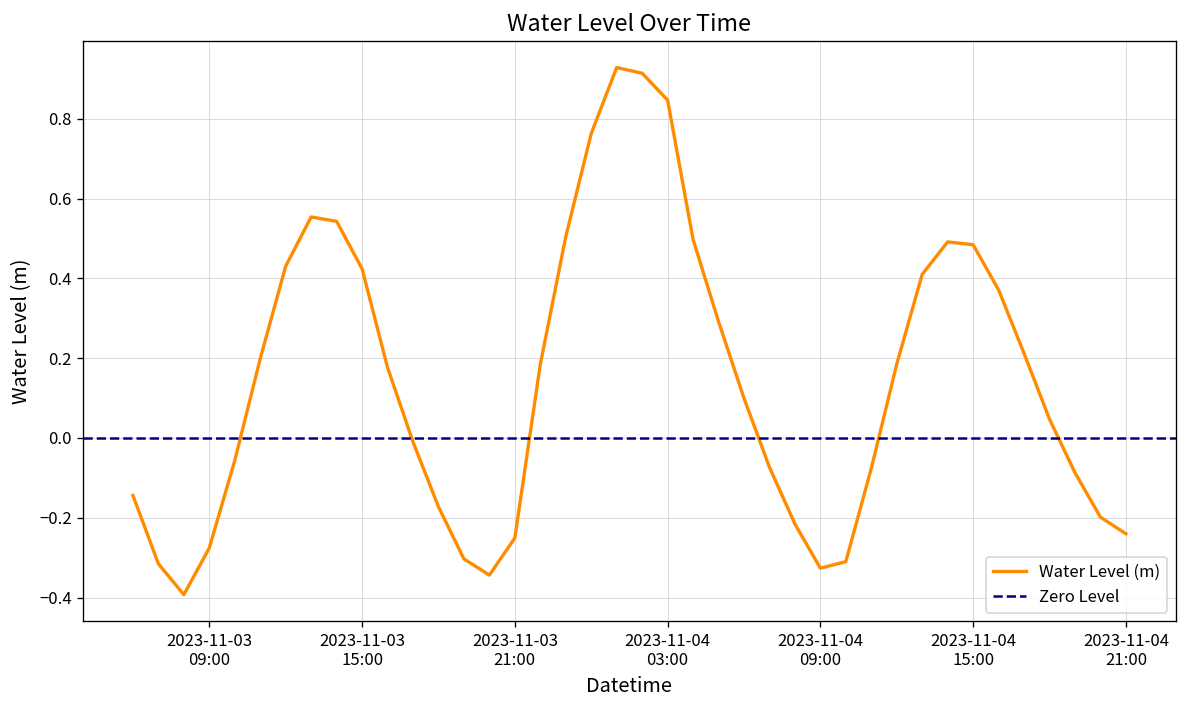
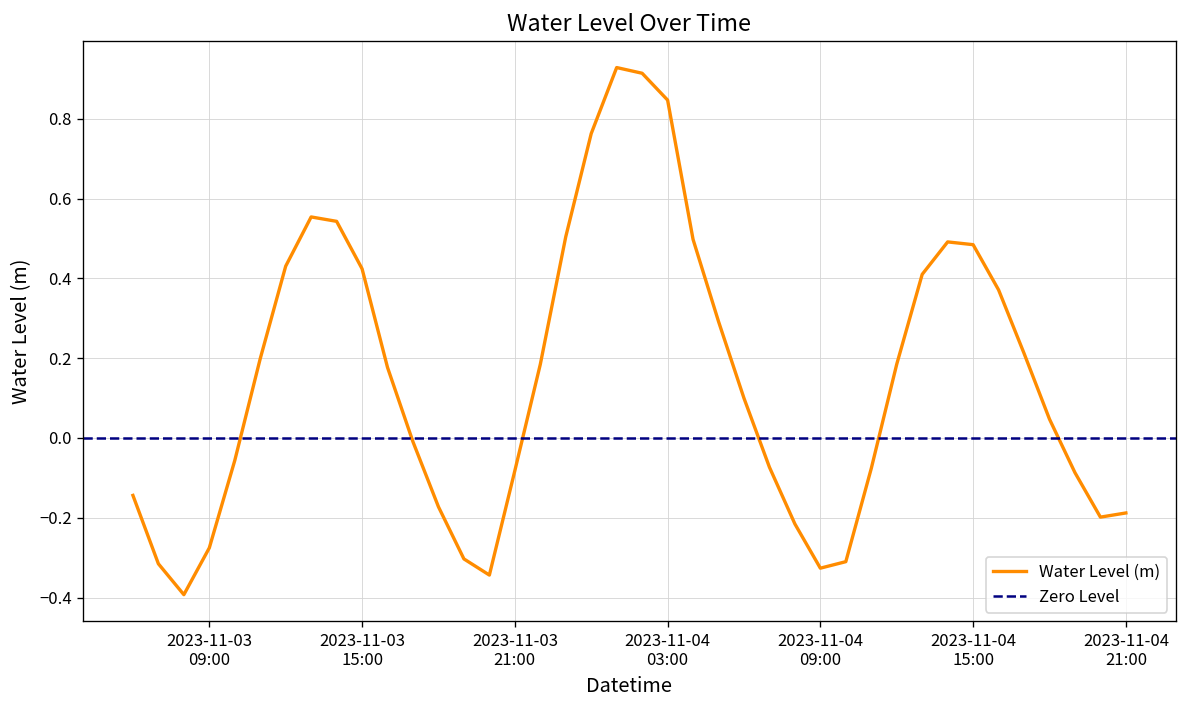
  {
    "2023-11-03 09:00": -0.28,
    "2023-11-03 15:00": 0.42,
-   "2023-11-03 21:00": -0.25,
+   "2023-11-03 21:00": -0.08,
    "2023-11-04 03:00": 0.85,
    "2023-11-04 09:00": -0.33,
    "2023-11-04 15:00": 0.48,
-   "2023-11-04 21:00": -0.24
+   "2023-11-04 21:00": -0.19
  }
